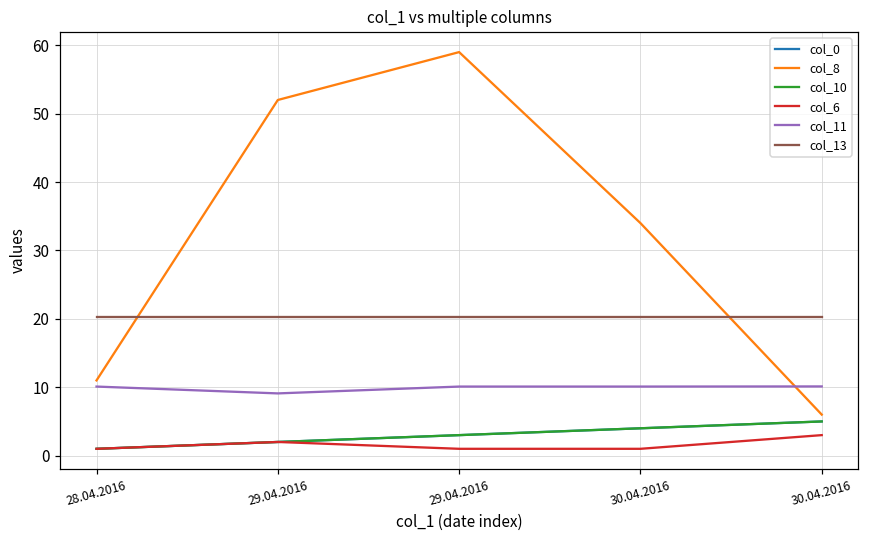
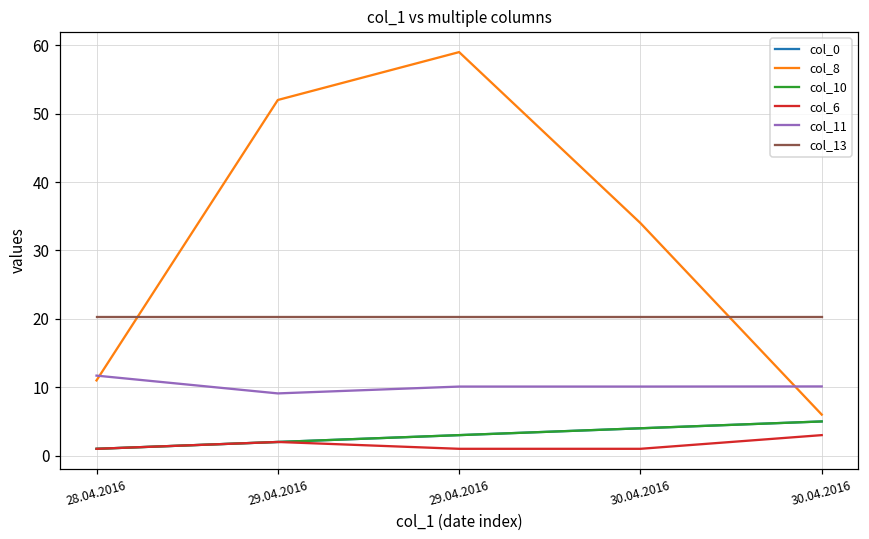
  {
    "col_8": {
      "28.04.2016": 11
    },
    "col_11": {
-     "28.04.2016": 10
+     "28.04.2016": 12
    },
    "col_13": {
      "28.04.2016": 20
    }
  }
